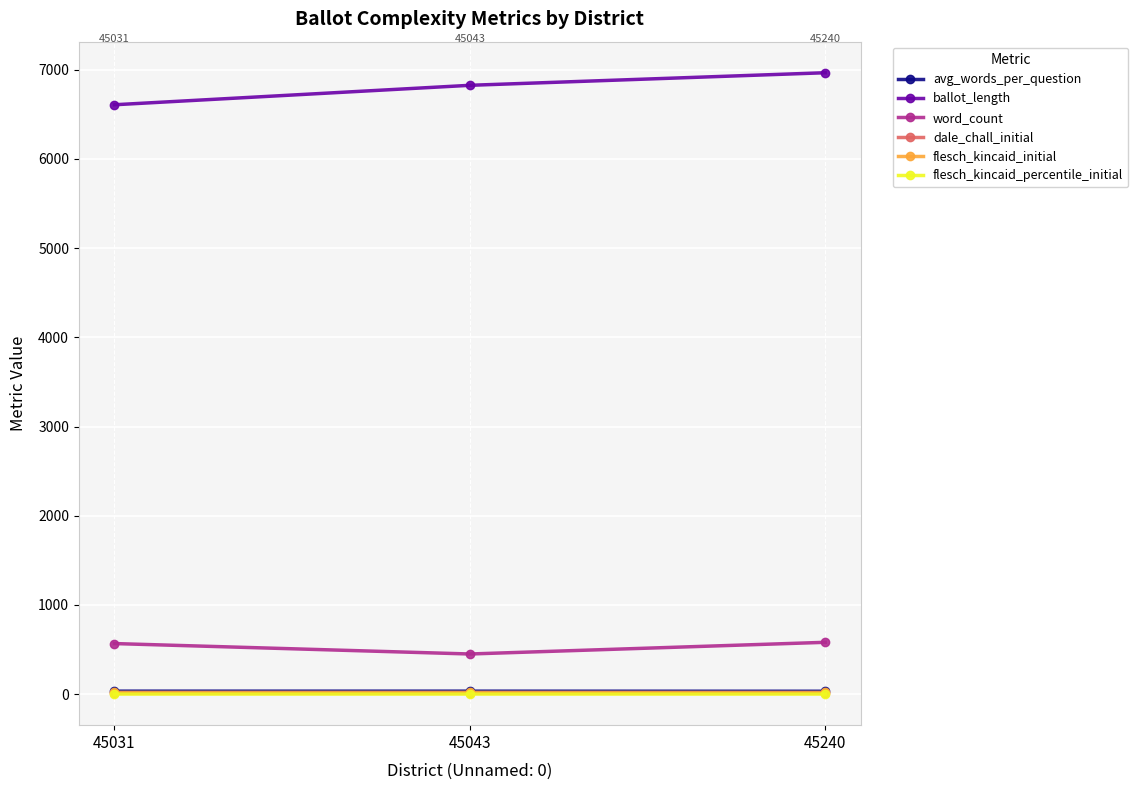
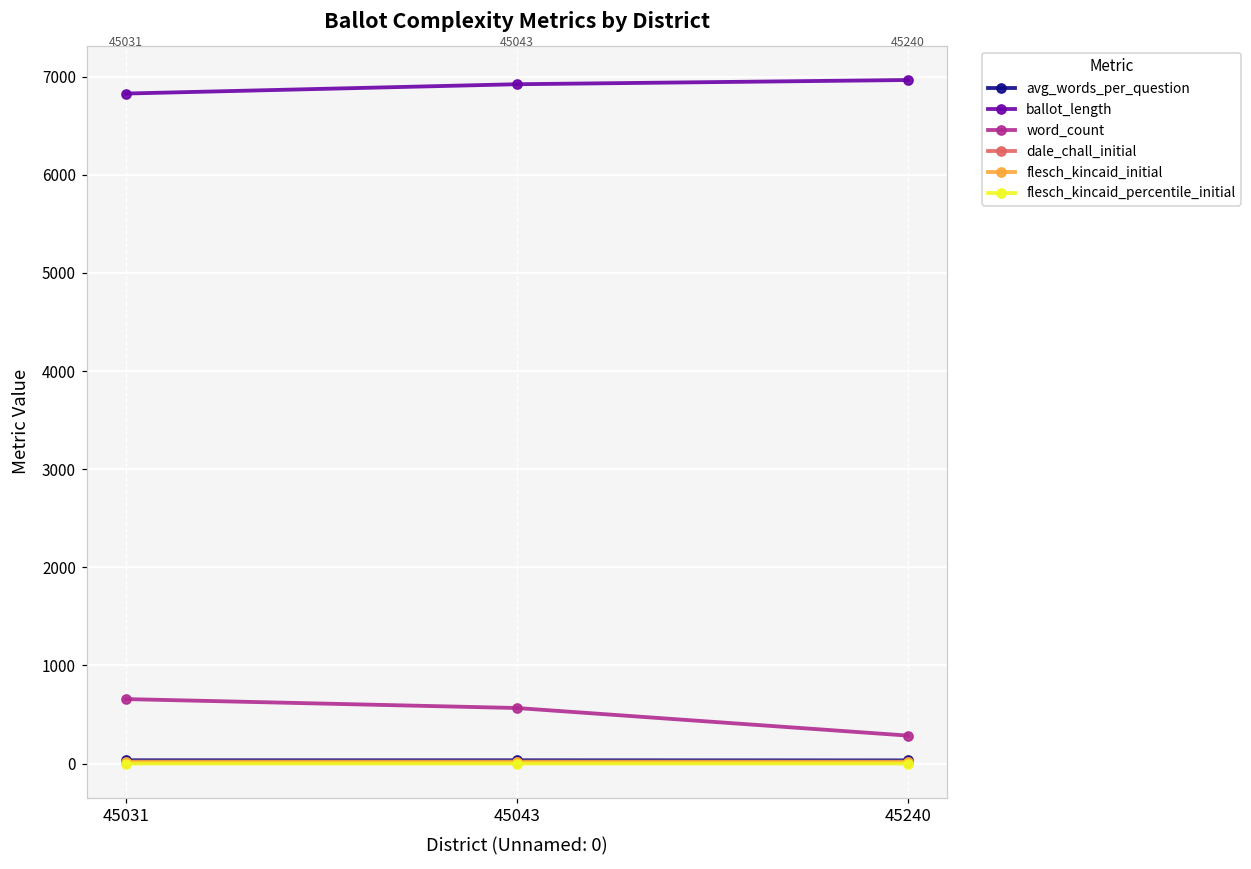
  {
    "ballot_length": {
-     "45031": 6600,
-     "45043": 6800,
+     "45031": 6800,
+     "45043": 6900,
      "45240": 7000
    },
    "word_count": {
-     "45031": 600,
-     "45043": 500,
-     "45240": 600
+     "45031": 700,
+     "45043": 600,
+     "45240": 300
    }
  }
